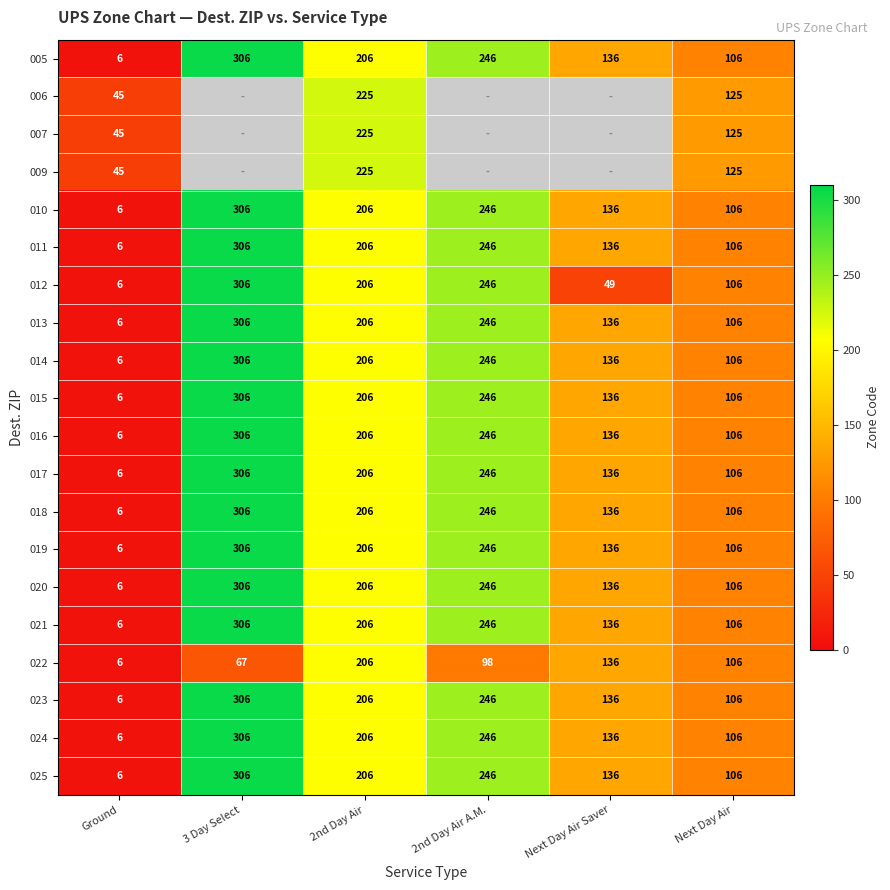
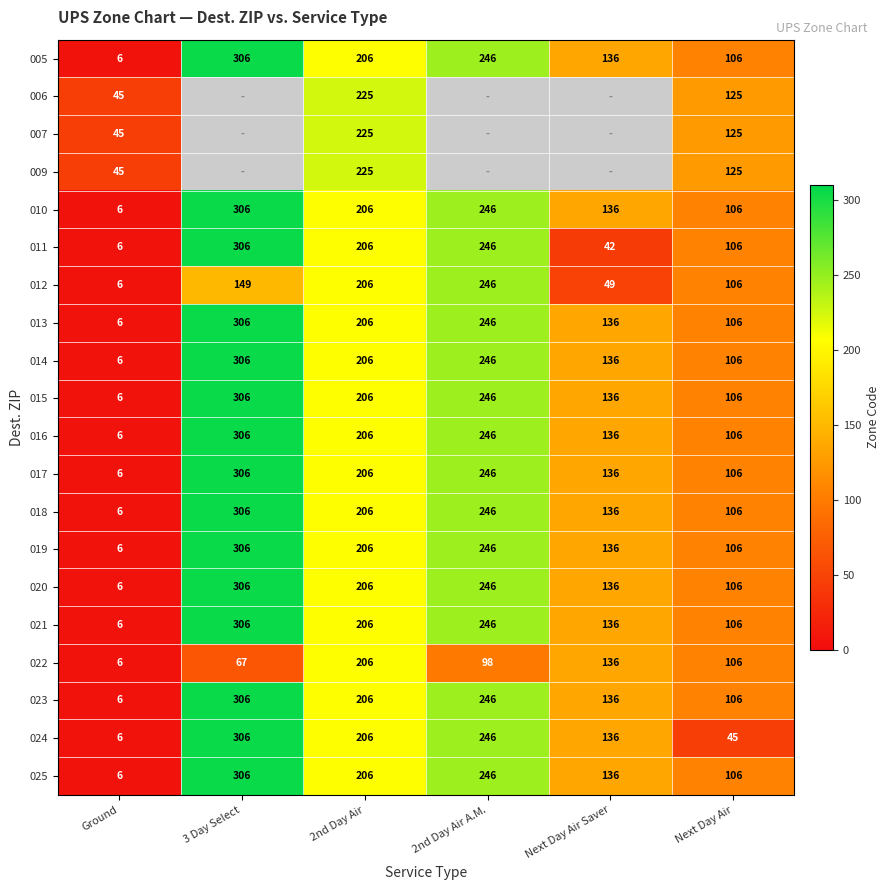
  {
    "005": {
      "Ground": 6,
      "3 Day Select": 306,
      "2nd Day Air": 206,
      "2nd Day Air A.M.": 246,
      "Next Day Air Saver": 136,
      "Next Day Air": 106
    },
    "006": {
      "Ground": 45,
      "2nd Day Air": 225,
      "Next Day Air": 125
    },
    "007": {
      "Ground": 45,
      "2nd Day Air": 225,
      "Next Day Air": 125
    },
    "009": {
      "Ground": 45,
      "2nd Day Air": 225,
      "Next Day Air": 125
    },
    "010": {
      "Ground": 6,
      "3 Day Select": 306,
      "2nd Day Air": 206,
      "2nd Day Air A.M.": 246,
      "Next Day Air Saver": 136,
      "Next Day Air": 106
    },
    "011": {
      "Ground": 6,
      "3 Day Select": 306,
      "2nd Day Air": 206,
      "2nd Day Air A.M.": 246,
-     "Next Day Air Saver": 136,
+     "Next Day Air Saver": 42,
      "Next Day Air": 106
    },
    "012": {
      "Ground": 6,
-     "3 Day Select": 306,
+     "3 Day Select": 149,
      "2nd Day Air": 206,
      "2nd Day Air A.M.": 246,
      "Next Day Air Saver": 49,
      "Next Day Air": 106
    },
    "013": {
      "Ground": 6,
      "3 Day Select": 306,
      "2nd Day Air": 206,
      "2nd Day Air A.M.": 246,
      "Next Day Air Saver": 136,
      "Next Day Air": 106
    },
    "014": {
      "Ground": 6,
      "3 Day Select": 306,
      "2nd Day Air": 206,
      "2nd Day Air A.M.": 246,
      "Next Day Air Saver": 136,
      "Next Day Air": 106
    },
    "015": {
      "Ground": 6,
      "3 Day Select": 306,
      "2nd Day Air": 206,
      "2nd Day Air A.M.": 246,
      "Next Day Air Saver": 136,
      "Next Day Air": 106
    },
    "016": {
      "Ground": 6,
      "3 Day Select": 306,
      "2nd Day Air": 206,
      "2nd Day Air A.M.": 246,
      "Next Day Air Saver": 136,
      "Next Day Air": 106
    },
    "017": {
      "Ground": 6,
      "3 Day Select": 306,
      "2nd Day Air": 206,
      "2nd Day Air A.M.": 246,
      "Next Day Air Saver": 136,
      "Next Day Air": 106
    },
    "018": {
      "Ground": 6,
      "3 Day Select": 306,
      "2nd Day Air": 206,
      "2nd Day Air A.M.": 246,
      "Next Day Air Saver": 136,
      "Next Day Air": 106
    },
    "019": {
      "Ground": 6,
      "3 Day Select": 306,
      "2nd Day Air": 206,
      "2nd Day Air A.M.": 246,
      "Next Day Air Saver": 136,
      "Next Day Air": 106
    },
    "020": {
      "Ground": 6,
      "3 Day Select": 306,
      "2nd Day Air": 206,
      "2nd Day Air A.M.": 246,
      "Next Day Air Saver": 136,
      "Next Day Air": 106
    },
    "021": {
      "Ground": 6,
      "3 Day Select": 306,
      "2nd Day Air": 206,
      "2nd Day Air A.M.": 246,
      "Next Day Air Saver": 136,
      "Next Day Air": 106
    },
    "022": {
      "Ground": 6,
      "3 Day Select": 67,
      "2nd Day Air": 206,
      "2nd Day Air A.M.": 98,
      "Next Day Air Saver": 136,
      "Next Day Air": 106
    },
    "023": {
      "Ground": 6,
      "3 Day Select": 306,
      "2nd Day Air": 206,
      "2nd Day Air A.M.": 246,
      "Next Day Air Saver": 136,
      "Next Day Air": 106
    },
    "024": {
      "Ground": 6,
      "3 Day Select": 306,
      "2nd Day Air": 206,
      "2nd Day Air A.M.": 246,
      "Next Day Air Saver": 136,
-     "Next Day Air": 106
+     "Next Day Air": 45
    },
    "025": {
      "Ground": 6,
      "3 Day Select": 306,
      "2nd Day Air": 206,
      "2nd Day Air A.M.": 246,
      "Next Day Air Saver": 136,
      "Next Day Air": 106
    }
  }
